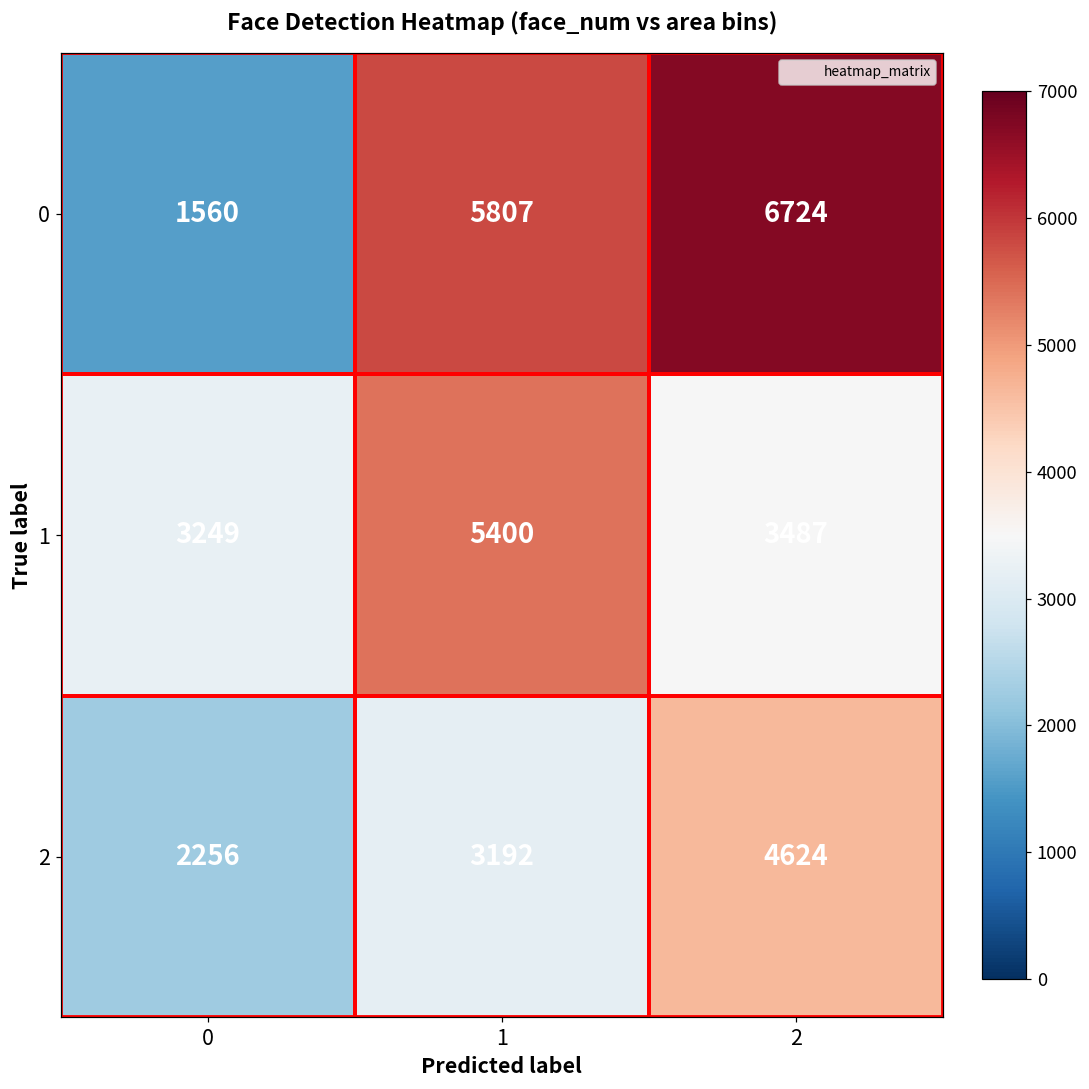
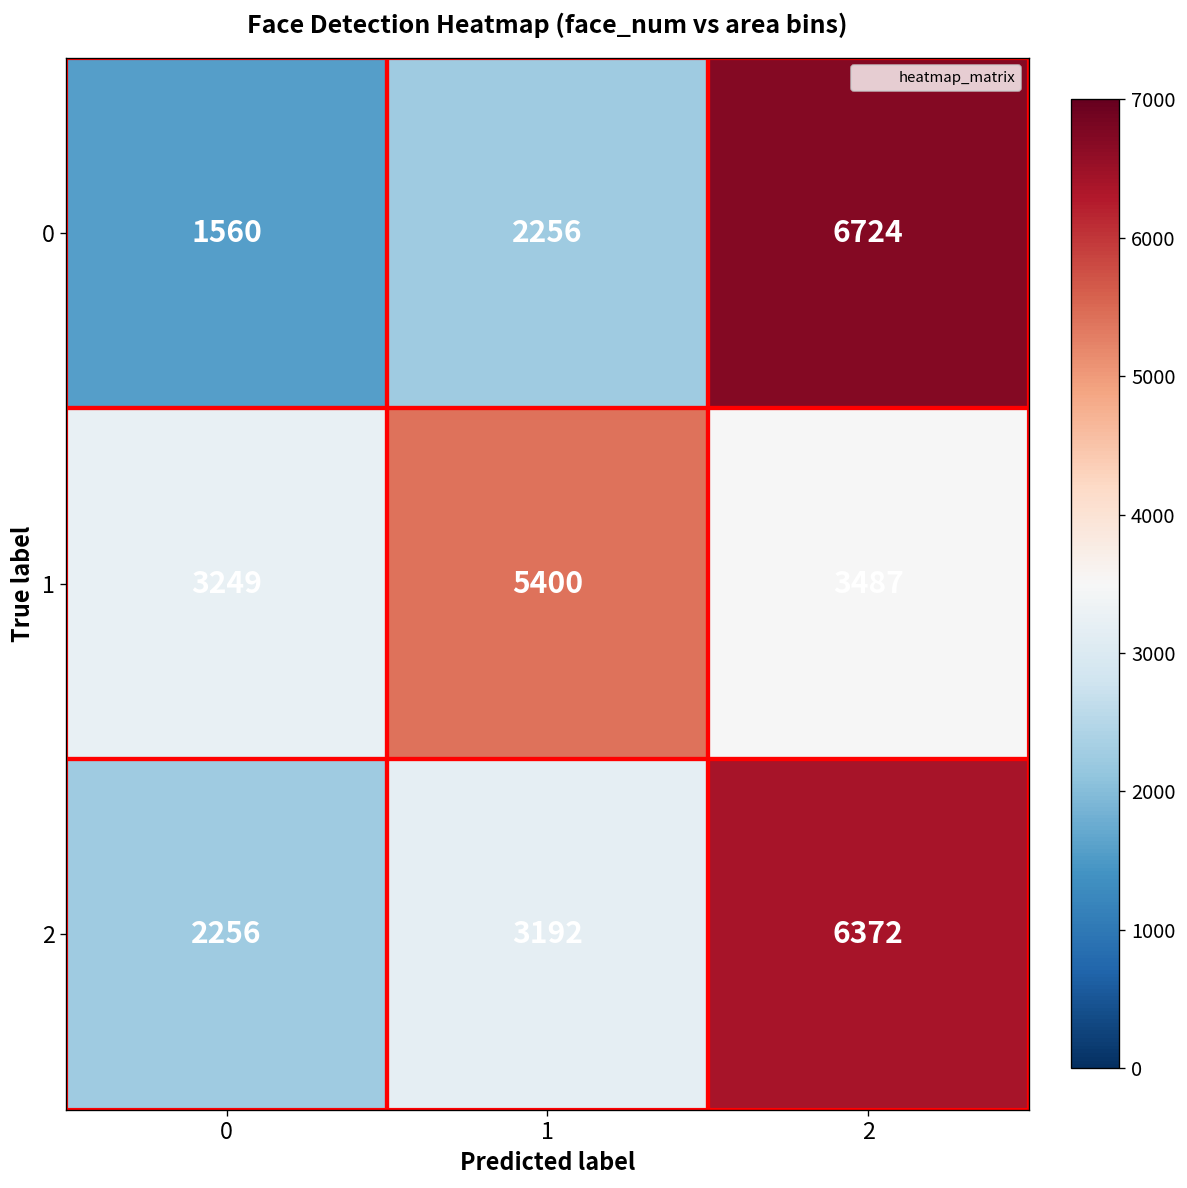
  {
    "0": {
      "0": 1560,
-     "1": 5807,
+     "1": 2256,
      "2": 6724
    },
    "1": {
      "1": 5400
    },
    "2": {
      "0": 2256,
-     "2": 4624
+     "2": 6372
    }
  }
